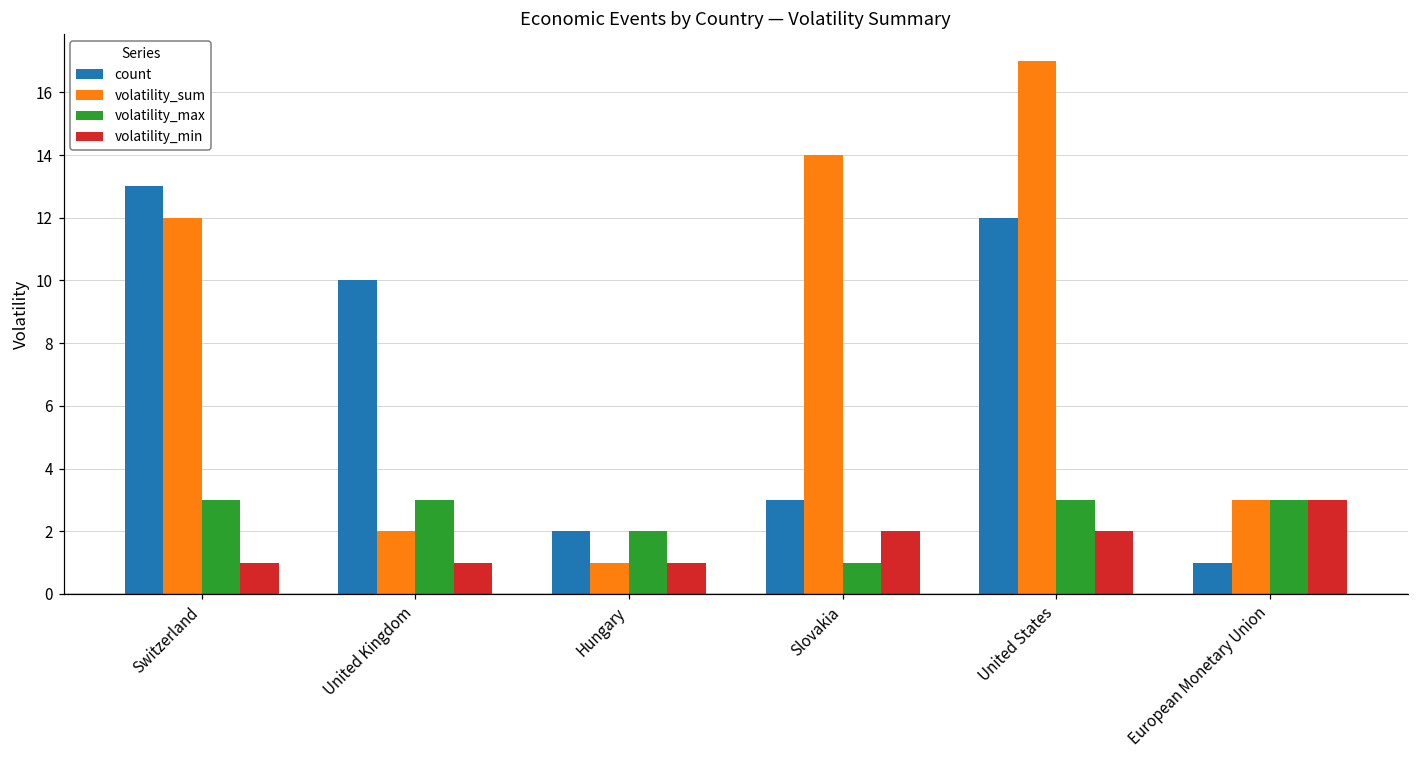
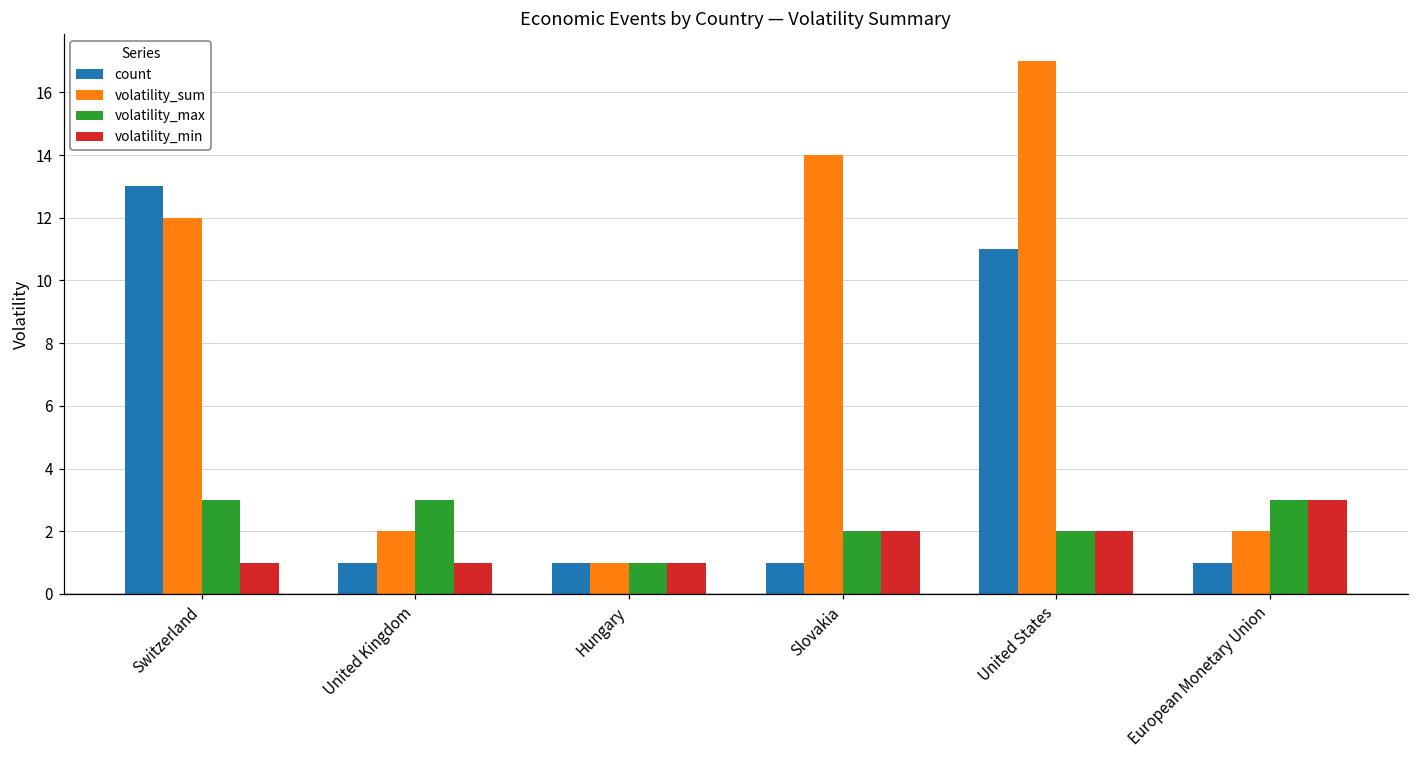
  {
    "count": {
      "Switzerland": 13,
-     "United Kingdom": 10,
-     "Hungary": 2,
-     "Slovakia": 3,
-     "United States": 12,
+     "United Kingdom": 1,
+     "Hungary": 1,
+     "Slovakia": 1,
+     "United States": 11,
      "European Monetary Union": 1
    },
    "volatility_sum": {
      "Switzerland": 12,
      "United Kingdom": 2,
      "Hungary": 1,
      "Slovakia": 14,
      "United States": 17,
-     "European Monetary Union": 3
+     "European Monetary Union": 2
    },
    "volatility_max": {
      "Switzerland": 3,
      "United Kingdom": 3,
-     "Hungary": 2,
-     "Slovakia": 1,
-     "United States": 3,
+     "Hungary": 1,
+     "Slovakia": 2,
+     "United States": 2,
      "European Monetary Union": 3
    },
    "volatility_min": {
      "Switzerland": 1,
      "United Kingdom": 1,
      "Hungary": 1,
      "Slovakia": 2,
      "United States": 2,
      "European Monetary Union": 3
    }
  }
